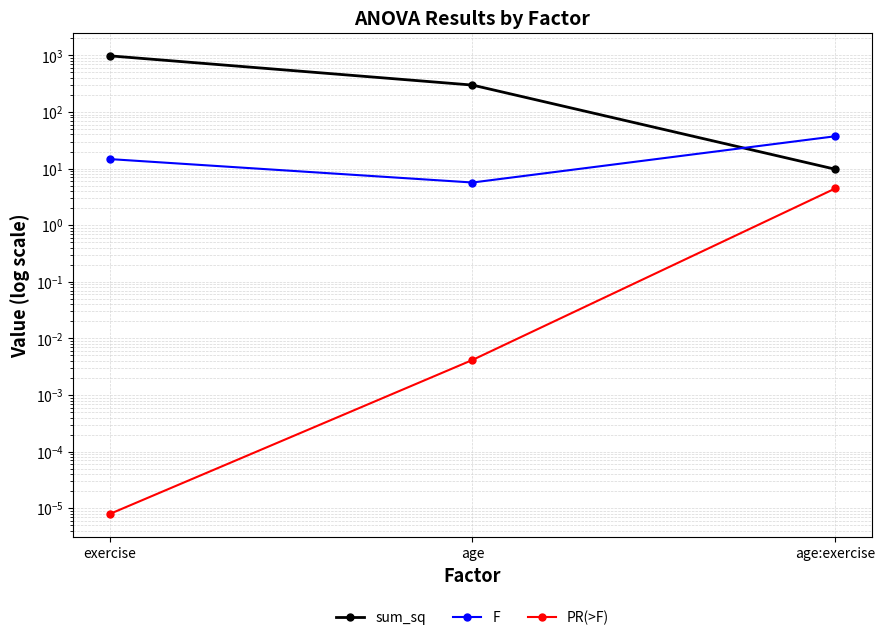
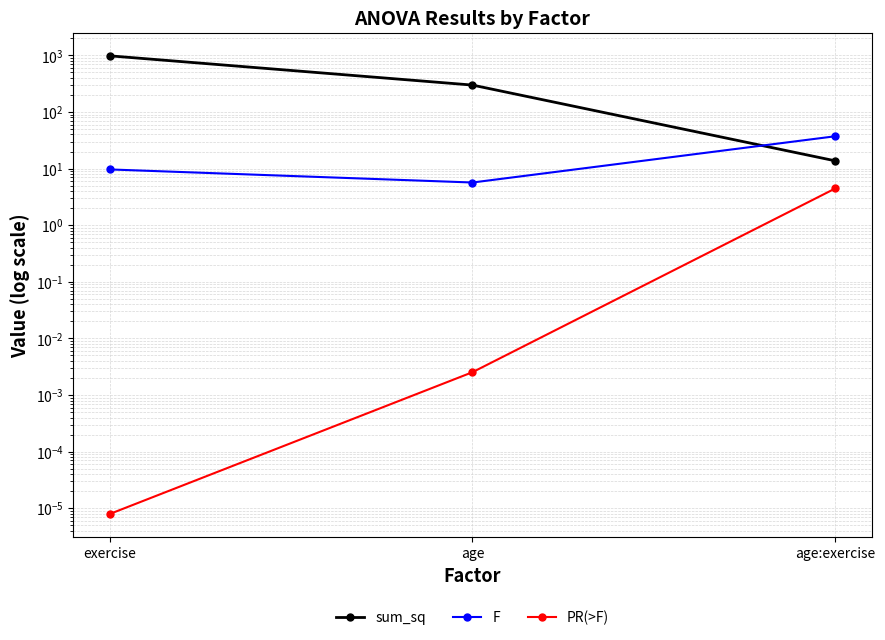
  {
    "sum_sq": {
      "exercise": 1000,
      "age": 300,
-     "age:exercise": 10
+     "age:exercise": 14
    },
    "F": {
-     "exercise": 15,
+     "exercise": 10,
      "age": 6,
      "age:exercise": 40
    },
    "PR(>F)": {
      "exercise": 0.000008,
-     "age": 0.004,
+     "age": 0.003,
      "age:exercise": 4
    }
  }
